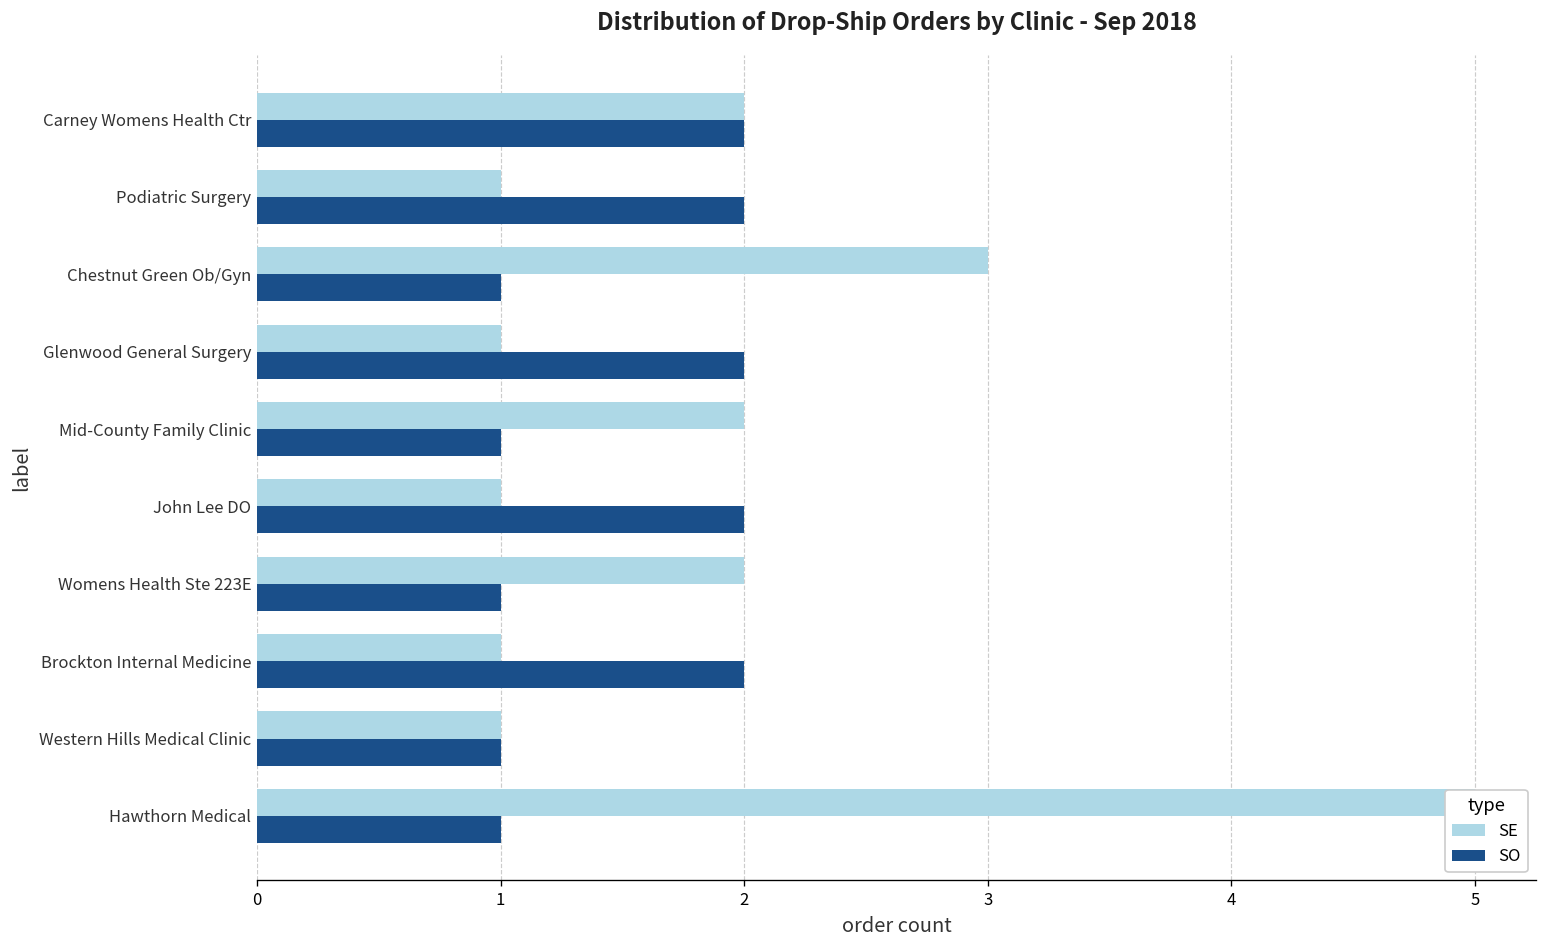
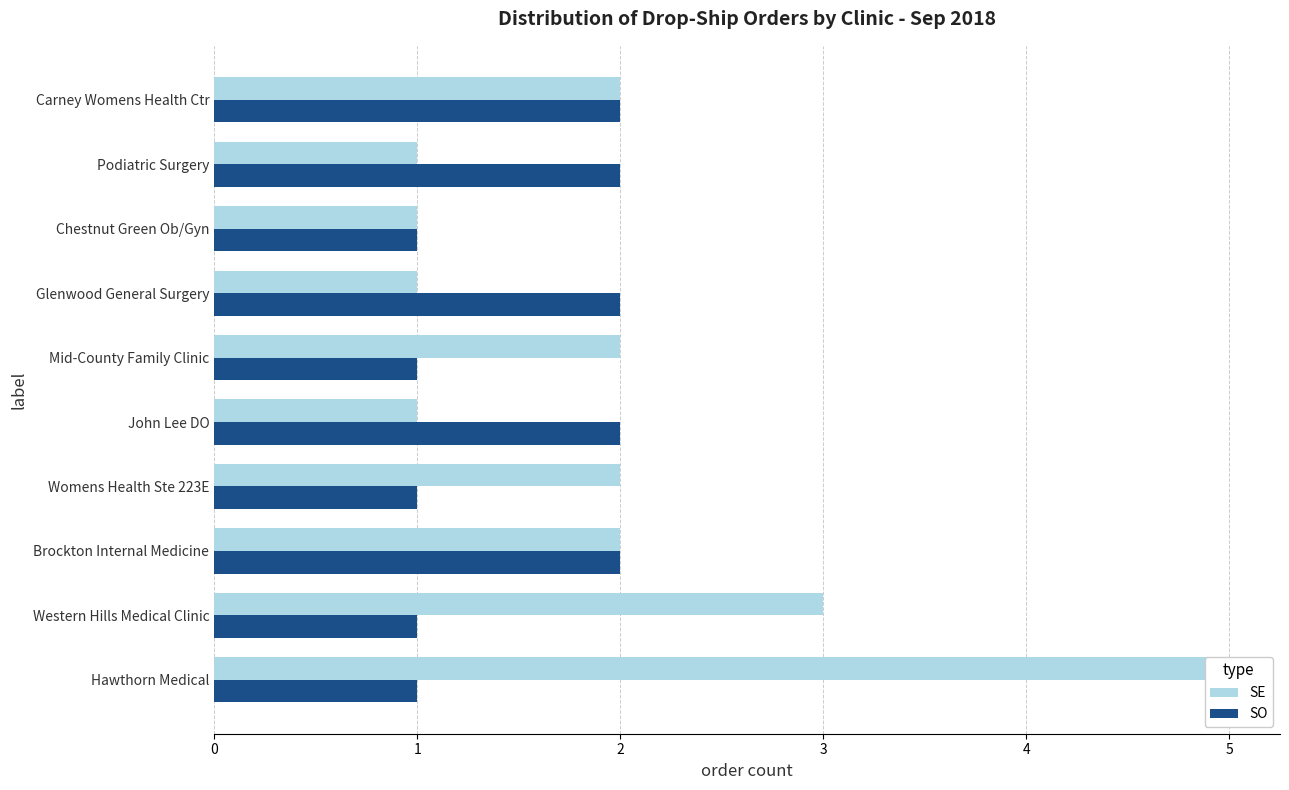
  {
    "SE": {
      "Carney Womens Health Ctr": 2,
      "Podiatric Surgery": 1,
-     "Chestnut Green Ob/Gyn": 3,
+     "Chestnut Green Ob/Gyn": 1,
      "Glenwood General Surgery": 1,
      "Mid-County Family Clinic": 2,
      "John Lee DO": 1,
      "Womens Health Ste 223E": 2,
-     "Brockton Internal Medicine": 1,
-     "Western Hills Medical Clinic": 1
+     "Brockton Internal Medicine": 2,
+     "Western Hills Medical Clinic": 3
    },
    "SO": {
      "Carney Womens Health Ctr": 2,
      "Podiatric Surgery": 2,
      "Chestnut Green Ob/Gyn": 1,
      "Glenwood General Surgery": 2,
      "Mid-County Family Clinic": 1,
      "John Lee DO": 2,
      "Womens Health Ste 223E": 1,
      "Brockton Internal Medicine": 2,
      "Western Hills Medical Clinic": 1,
      "Hawthorn Medical": 1
    }
  }
